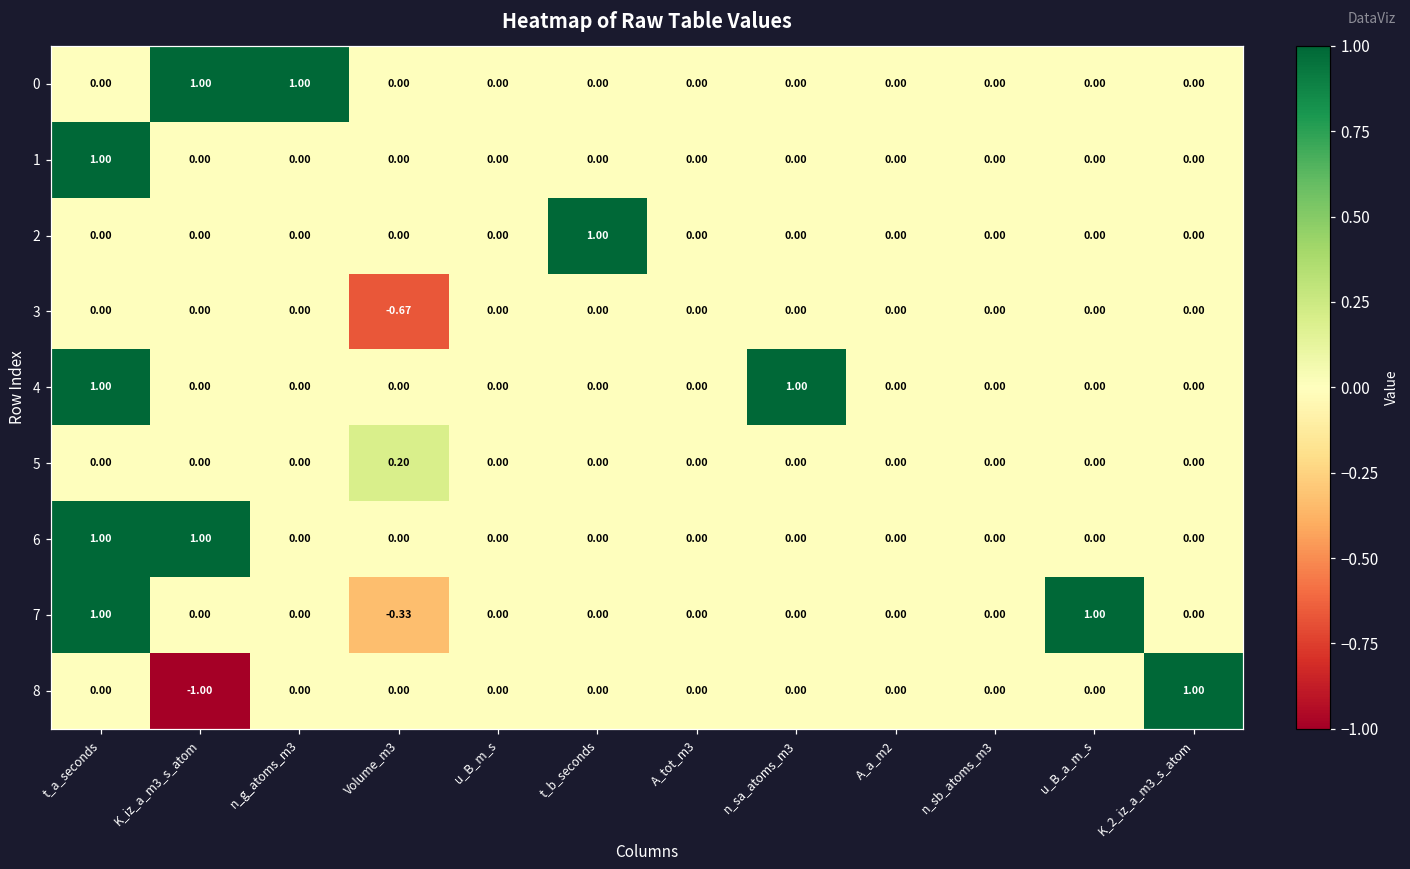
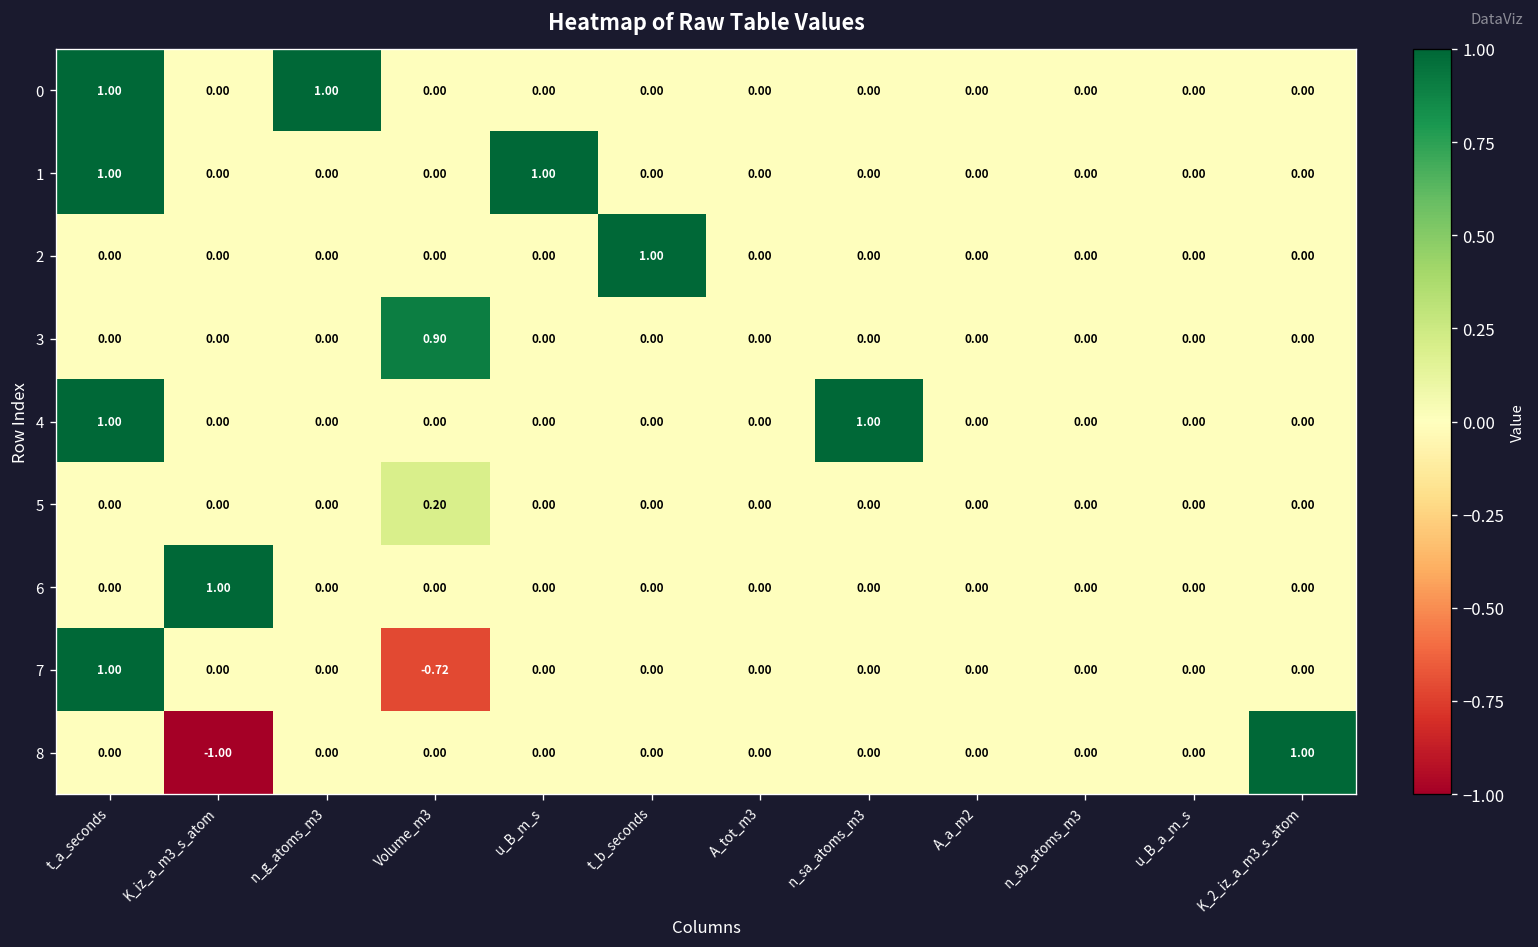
  {
    "0": {
-     "t_a_seconds": 0.00,
-     "K_iz_a_m3_s_atom": 1.00,
+     "t_a_seconds": 1.00,
+     "K_iz_a_m3_s_atom": 0.00,
      "n_g_atoms_m3": 1.00,
      "Volume_m3": 0.00,
      "u_B_m_s": 0.00,
      "t_b_seconds": 0.00,
      "A_tot_m3": 0.00,
      "n_sa_atoms_m3": 0.00,
      "A_a_m2": 0.00,
      "n_sb_atoms_m3": 0.00,
      "u_B_a_m_s": 0.00,
      "K_2_iz_a_m3_s_atom": 0.00
    },
    "1": {
      "t_a_seconds": 1.00,
      "K_iz_a_m3_s_atom": 0.00,
      "n_g_atoms_m3": 0.00,
      "Volume_m3": 0.00,
-     "u_B_m_s": 0.00,
+     "u_B_m_s": 1.00,
      "t_b_seconds": 0.00,
      "A_tot_m3": 0.00,
      "n_sa_atoms_m3": 0.00,
      "A_a_m2": 0.00,
      "n_sb_atoms_m3": 0.00,
      "u_B_a_m_s": 0.00,
      "K_2_iz_a_m3_s_atom": 0.00
    },
    "2": {
      "t_a_seconds": 0.00,
      "K_iz_a_m3_s_atom": 0.00,
      "n_g_atoms_m3": 0.00,
      "Volume_m3": 0.00,
      "u_B_m_s": 0.00,
      "t_b_seconds": 1.00,
      "A_tot_m3": 0.00,
      "n_sa_atoms_m3": 0.00,
      "A_a_m2": 0.00,
      "n_sb_atoms_m3": 0.00,
      "u_B_a_m_s": 0.00,
      "K_2_iz_a_m3_s_atom": 0.00
    },
    "3": {
      "t_a_seconds": 0.00,
      "K_iz_a_m3_s_atom": 0.00,
      "n_g_atoms_m3": 0.00,
-     "Volume_m3": -0.67,
+     "Volume_m3": 0.90,
      "u_B_m_s": 0.00,
      "t_b_seconds": 0.00,
      "A_tot_m3": 0.00,
      "n_sa_atoms_m3": 0.00,
      "A_a_m2": 0.00,
      "n_sb_atoms_m3": 0.00,
      "u_B_a_m_s": 0.00,
      "K_2_iz_a_m3_s_atom": 0.00
    },
    "4": {
      "t_a_seconds": 1.00,
      "K_iz_a_m3_s_atom": 0.00,
      "n_g_atoms_m3": 0.00,
      "Volume_m3": 0.00,
      "u_B_m_s": 0.00,
      "t_b_seconds": 0.00,
      "A_tot_m3": 0.00,
      "n_sa_atoms_m3": 1.00,
      "A_a_m2": 0.00,
      "n_sb_atoms_m3": 0.00,
      "u_B_a_m_s": 0.00,
      "K_2_iz_a_m3_s_atom": 0.00
    },
    "5": {
      "t_a_seconds": 0.00,
      "K_iz_a_m3_s_atom": 0.00,
      "n_g_atoms_m3": 0.00,
      "Volume_m3": 0.20,
      "u_B_m_s": 0.00,
      "t_b_seconds": 0.00,
      "A_tot_m3": 0.00,
      "n_sa_atoms_m3": 0.00,
      "A_a_m2": 0.00,
      "n_sb_atoms_m3": 0.00,
      "u_B_a_m_s": 0.00,
      "K_2_iz_a_m3_s_atom": 0.00
    },
    "6": {
-     "t_a_seconds": 1.00,
+     "t_a_seconds": 0.00,
      "K_iz_a_m3_s_atom": 1.00,
      "n_g_atoms_m3": 0.00,
      "Volume_m3": 0.00,
      "u_B_m_s": 0.00,
      "t_b_seconds": 0.00,
      "A_tot_m3": 0.00,
      "n_sa_atoms_m3": 0.00,
      "A_a_m2": 0.00,
      "n_sb_atoms_m3": 0.00,
      "u_B_a_m_s": 0.00,
      "K_2_iz_a_m3_s_atom": 0.00
    },
    "7": {
      "t_a_seconds": 1.00,
      "K_iz_a_m3_s_atom": 0.00,
      "n_g_atoms_m3": 0.00,
-     "Volume_m3": -0.33,
+     "Volume_m3": -0.72,
      "u_B_m_s": 0.00,
      "t_b_seconds": 0.00,
      "A_tot_m3": 0.00,
      "n_sa_atoms_m3": 0.00,
      "A_a_m2": 0.00,
      "n_sb_atoms_m3": 0.00,
-     "u_B_a_m_s": 1.00,
+     "u_B_a_m_s": 0.00,
      "K_2_iz_a_m3_s_atom": 0.00
    },
    "8": {
      "t_a_seconds": 0.00,
      "K_iz_a_m3_s_atom": -1.00,
      "n_g_atoms_m3": 0.00,
      "Volume_m3": 0.00,
      "u_B_m_s": 0.00,
      "t_b_seconds": 0.00,
      "A_tot_m3": 0.00,
      "n_sa_atoms_m3": 0.00,
      "A_a_m2": 0.00,
      "n_sb_atoms_m3": 0.00,
      "u_B_a_m_s": 0.00,
      "K_2_iz_a_m3_s_atom": 1.00
    }
  }
